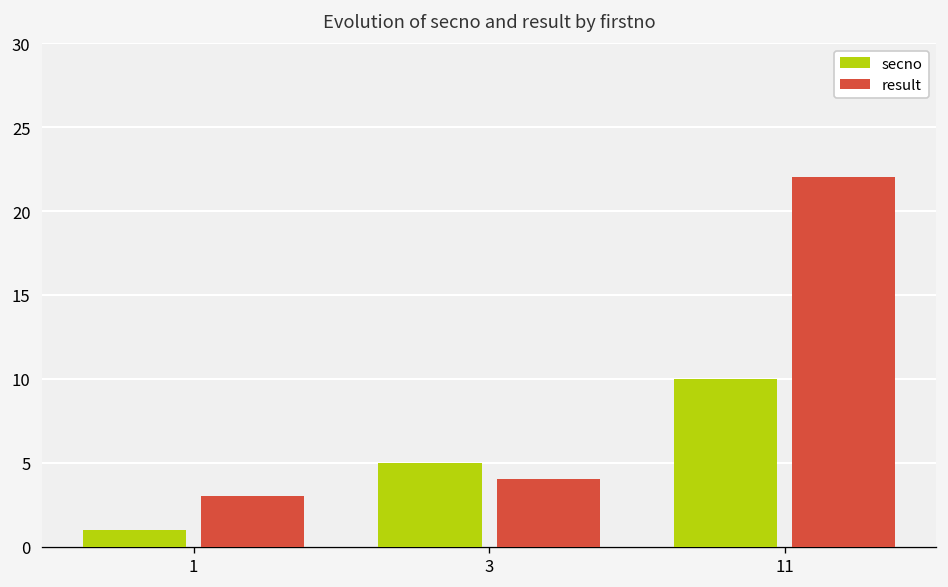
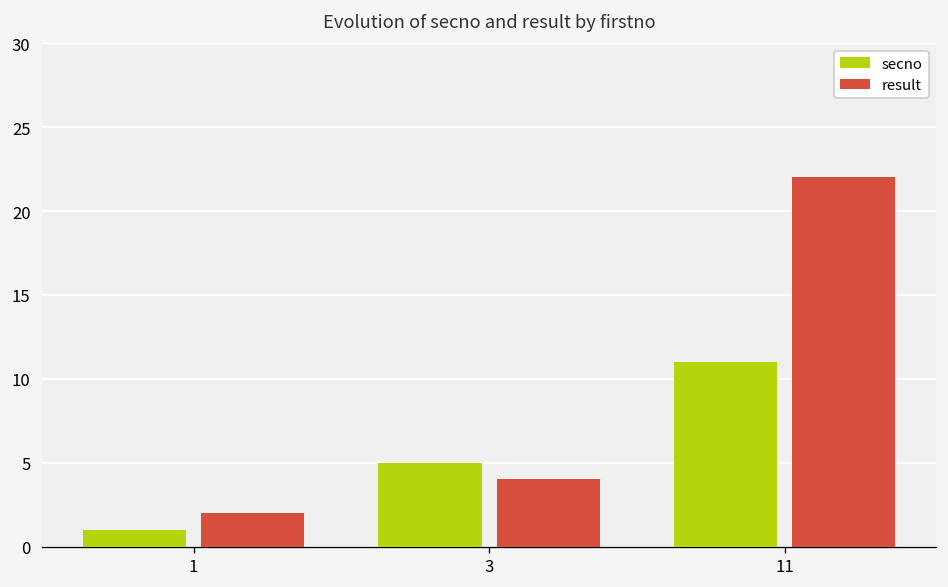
  {
    "secno": {
      "1": 1,
      "3": 5,
-     "11": 10
+     "11": 11
    },
    "result": {
-     "1": 3,
+     "1": 2,
      "3": 4,
      "11": 22
    }
  }
